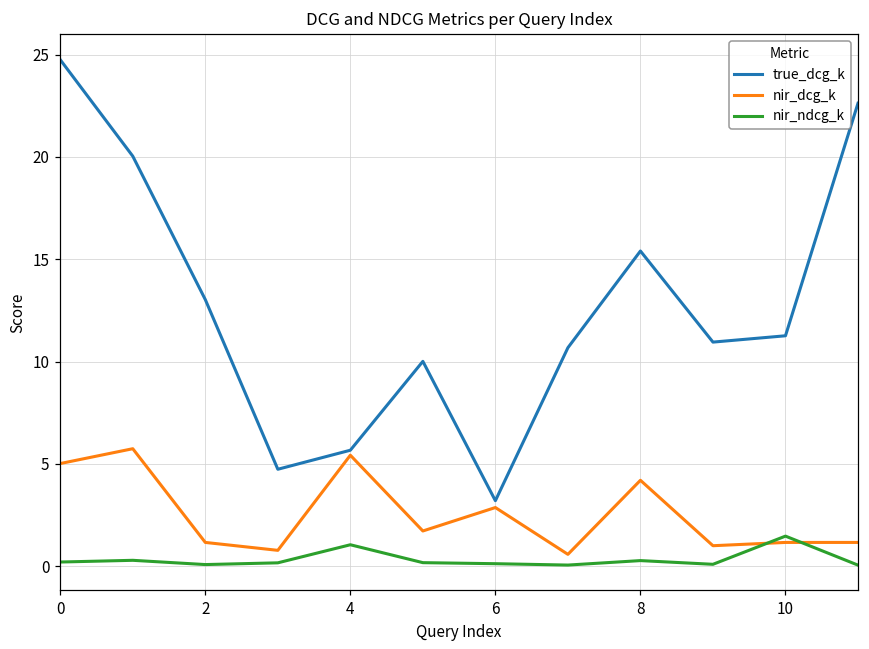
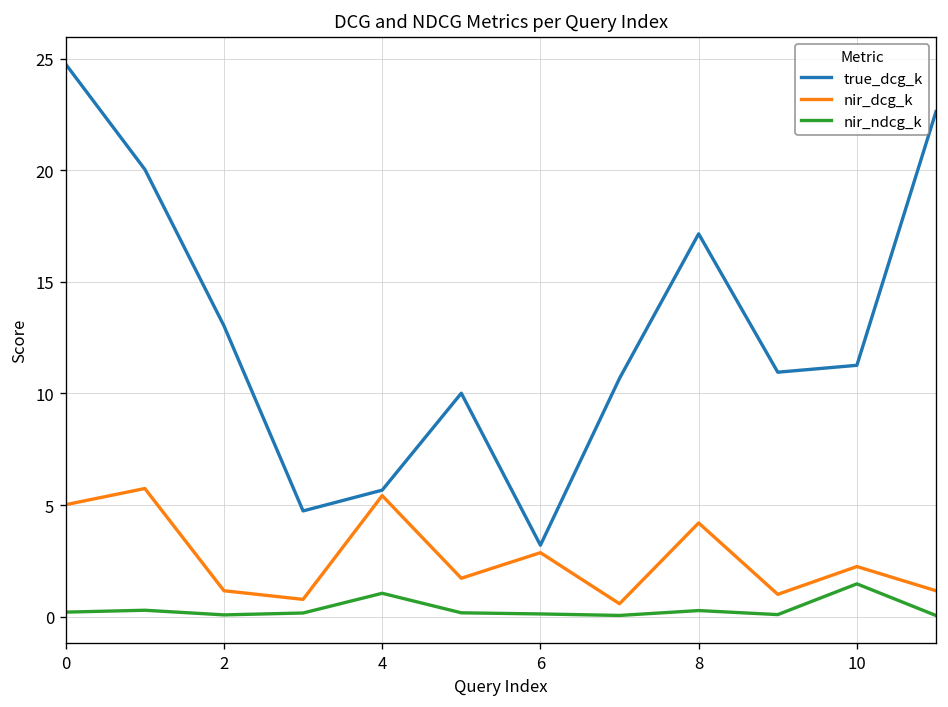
  {
    "true_dcg_k": {
      "0": 24.8,
      "2": 13.0,
      "4": 5.7,
      "6": 3.2,
-     "8": 15.4,
+     "8": 17.2,
      "10": 11.3
    },
    "nir_dcg_k": {
      "0": 5.0,
      "2": 1.2,
      "4": 5.4,
      "6": 2.9,
      "8": 4.2,
-     "10": 1.2
+     "10": 2.2
    },
    "nir_ndcg_k": {
      "0": 0.2,
      "2": 0.1,
      "4": 1.0,
      "6": 0.1,
      "8": 0.3,
      "10": 1.5
    }
  }
